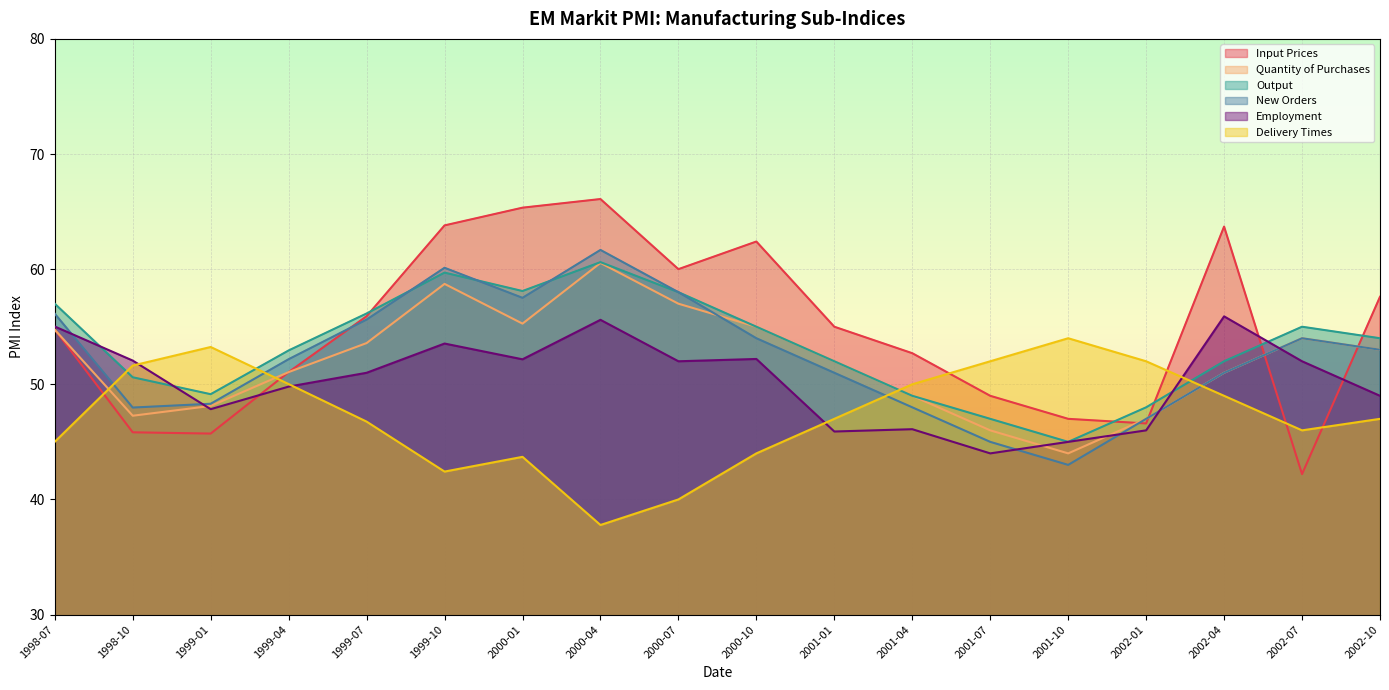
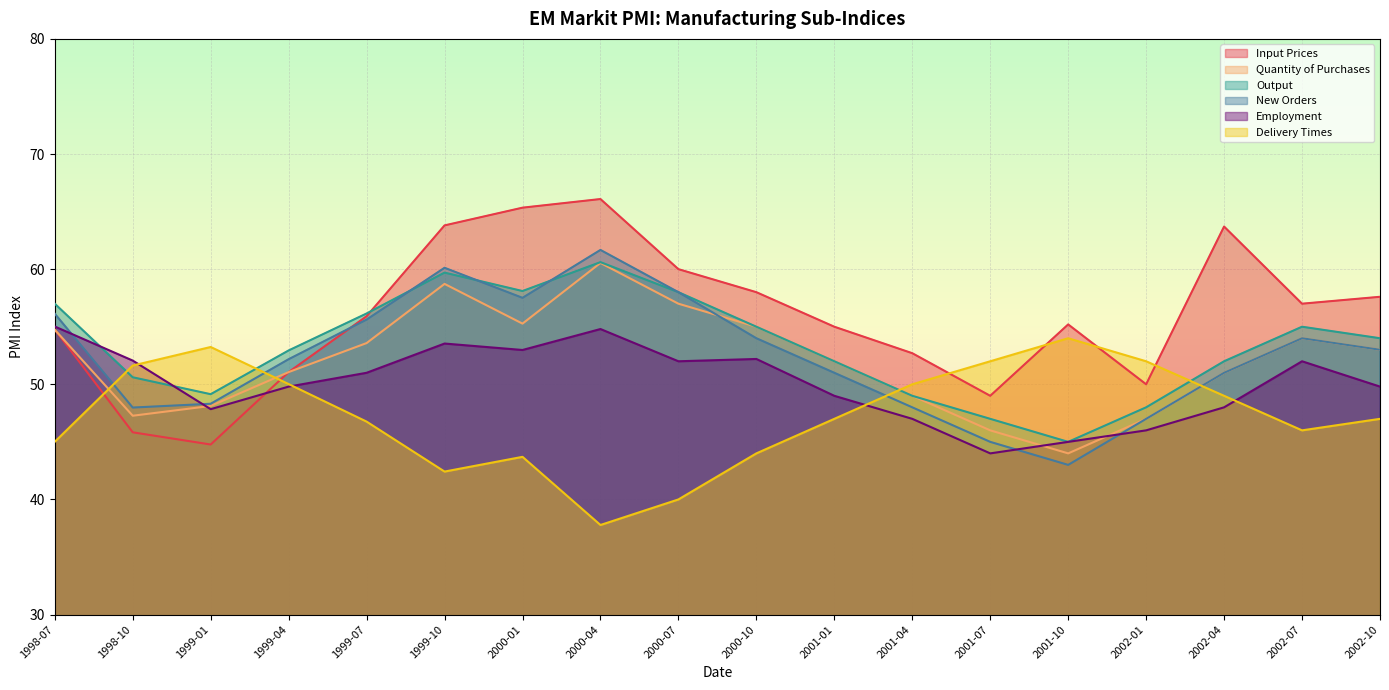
  {
    "Input Prices": {
      "1998-10": 45.8,
-     "1999-01": 45.7,
+     "1999-01": 44.8,
      "1999-07": 55.9,
      "1999-10": 63.8,
      "2000-01": 65.3,
      "2000-04": 66.1,
      "2000-07": 60.0,
-     "2000-10": 62.4,
+     "2000-10": 58.0,
      "2001-01": 55.0,
      "2001-04": 52.7,
      "2001-07": 49.0,
-     "2001-10": 47.0,
-     "2002-01": 46.6,
+     "2001-10": 55.2,
+     "2002-01": 50.0,
      "2002-04": 63.7,
-     "2002-07": 42.2,
+     "2002-07": 57.0,
      "2002-10": 57.6
    },
    "Employment": {
      "1998-07": 55.0,
      "1998-10": 52.1,
      "1999-01": 47.8,
      "1999-07": 51.0,
      "1999-10": 53.5,
-     "2000-01": 52.2,
-     "2000-04": 55.6,
+     "2000-01": 53.0,
+     "2000-04": 54.8,
      "2000-07": 52.0,
      "2000-10": 52.2,
-     "2001-01": 45.9,
-     "2001-04": 46.1,
+     "2001-01": 49.0,
+     "2001-04": 47.0,
      "2001-07": 44.0,
      "2002-01": 46.0,
-     "2002-04": 55.9,
+     "2002-04": 48.0,
      "2002-07": 52.0,
-     "2002-10": 49.0
+     "2002-10": 49.8
    }
  }
